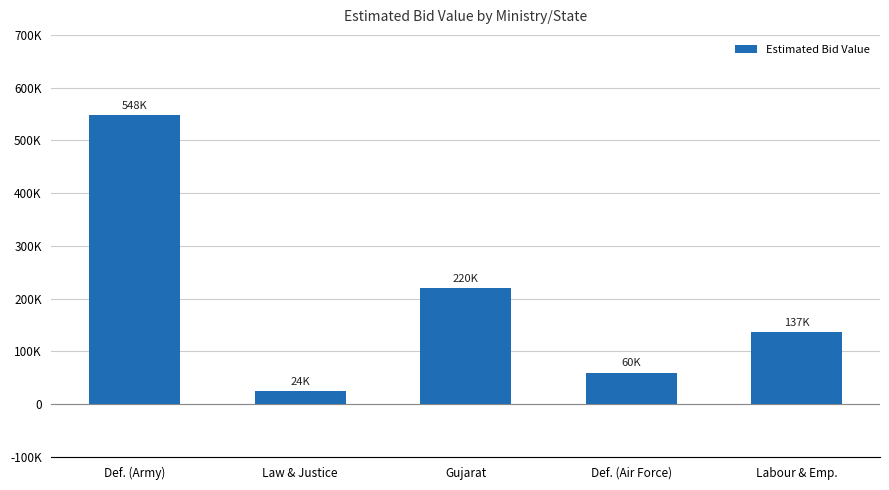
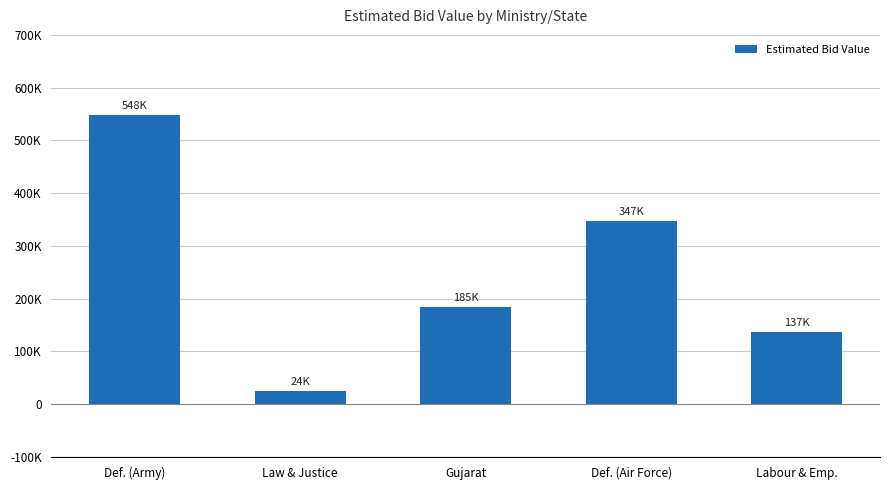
  {
    "Def. (Army)": "548K",
    "Law & Justice": "24K",
-   "Gujarat": "220K",
-   "Def. (Air Force)": "60K",
+   "Gujarat": "185K",
+   "Def. (Air Force)": "347K",
    "Labour & Emp.": "137K"
  }
